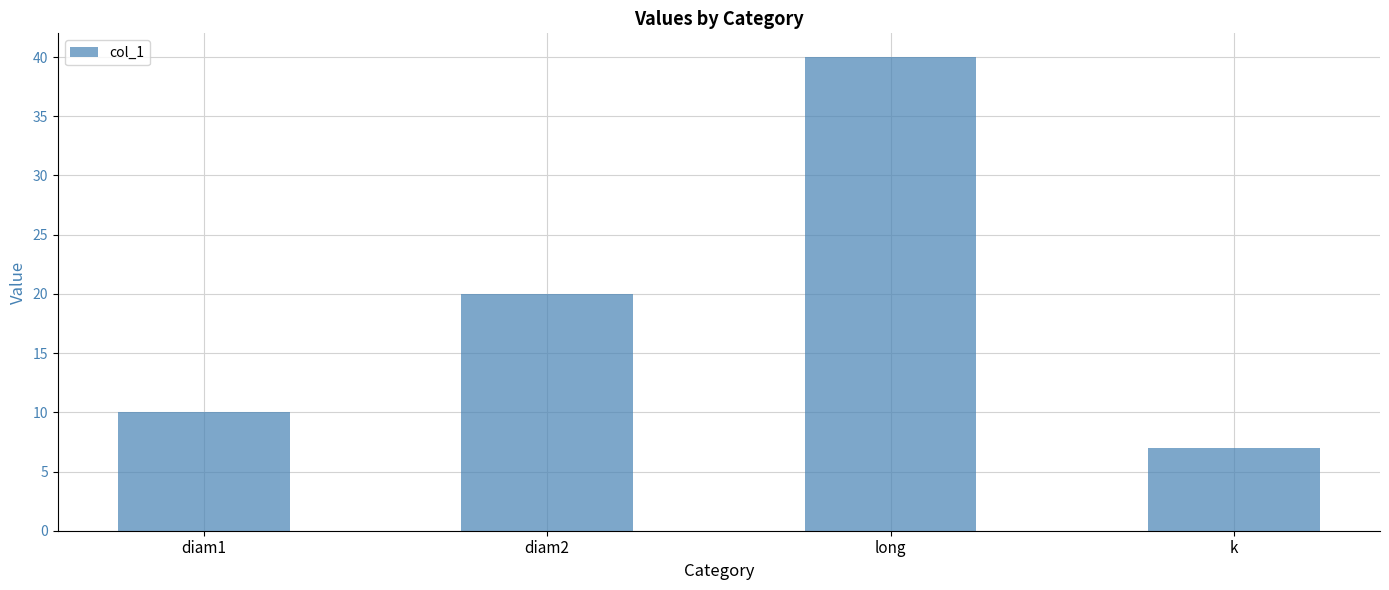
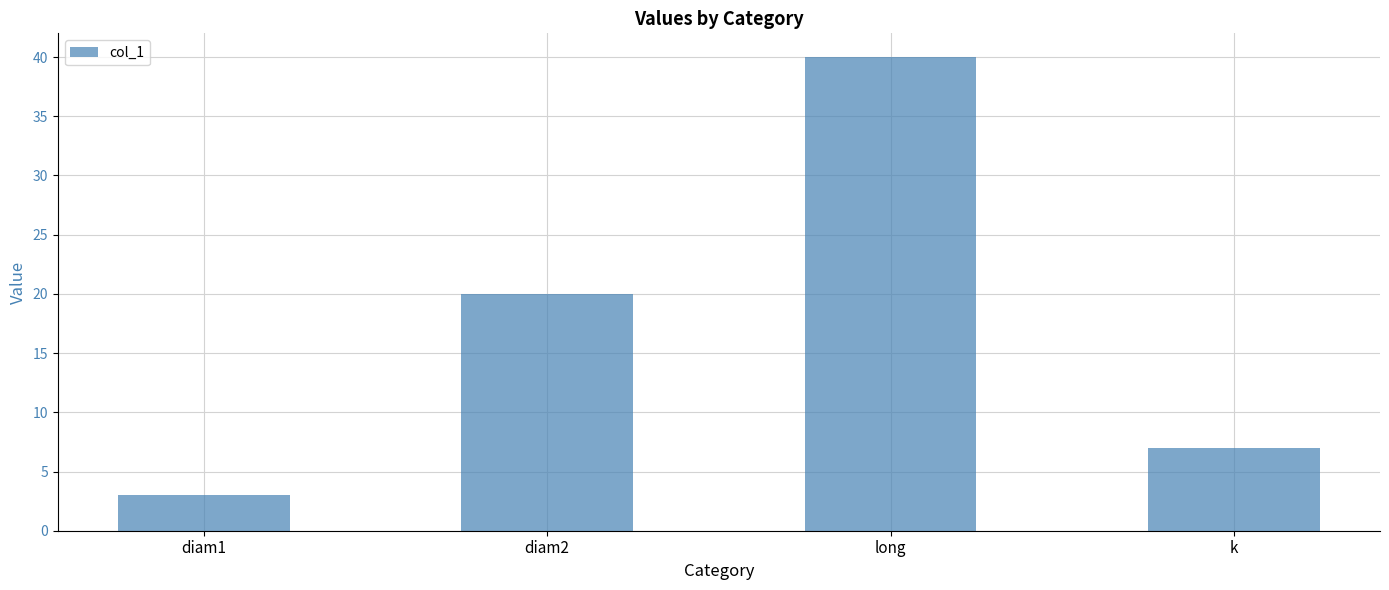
  {
-   "diam1": 10,
+   "diam1": 3,
    "diam2": 20,
    "long": 40,
    "k": 7
  }
